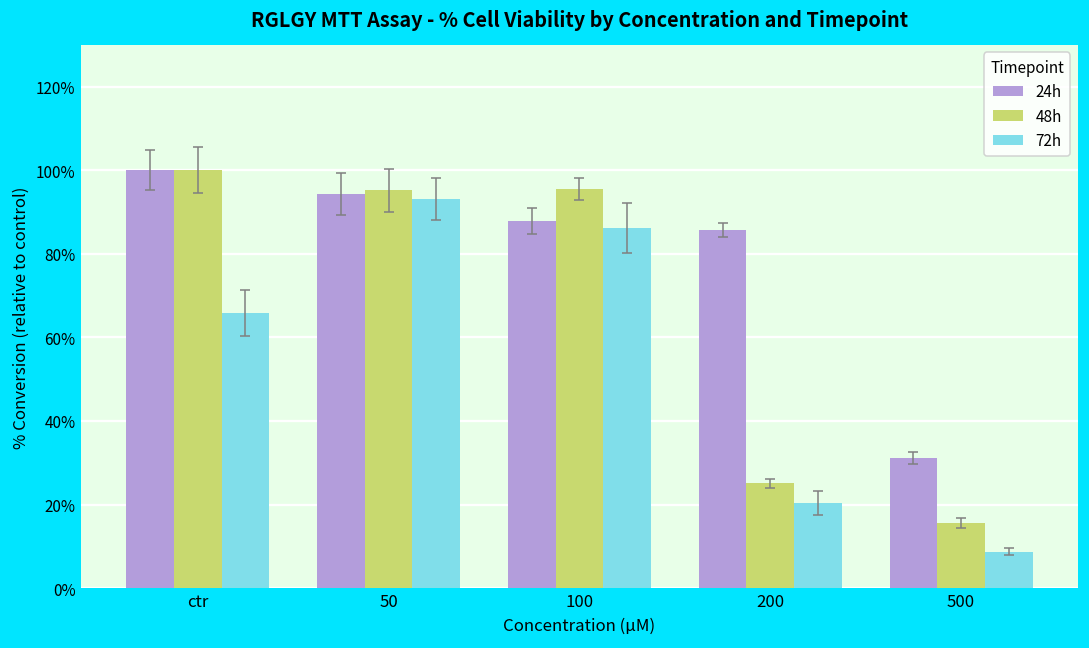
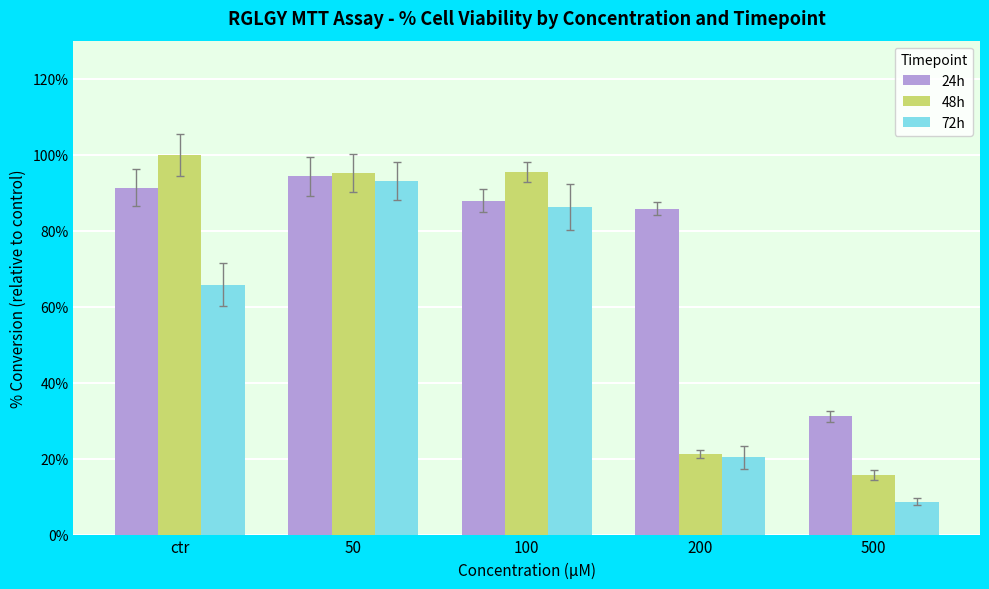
  {
    "24h": {
-     "ctr": "100%",
+     "ctr": "91%",
      "50": "94%",
      "100": "88%",
      "200": "86%",
      "500": "31%"
    },
    "48h": {
      "ctr": "100%",
      "50": "95%",
      "100": "95%",
-     "200": "25%",
+     "200": "21%",
      "500": "16%"
    },
    "72h": {
      "ctr": "66%",
      "50": "93%",
      "100": "86%",
      "200": "20%",
      "500": "9%"
    }
  }
